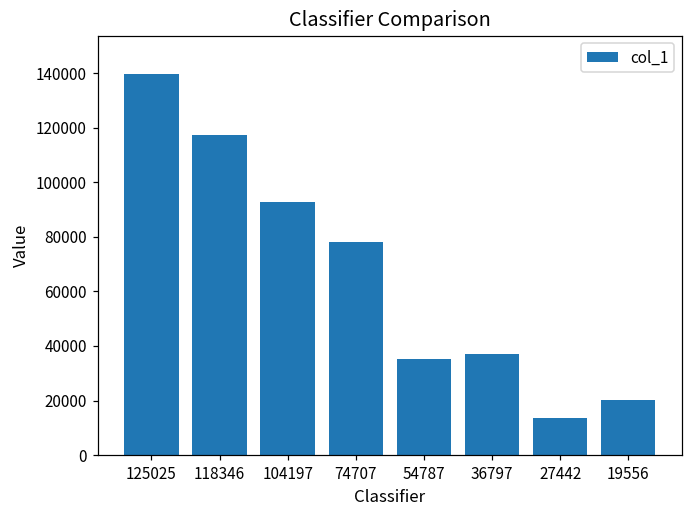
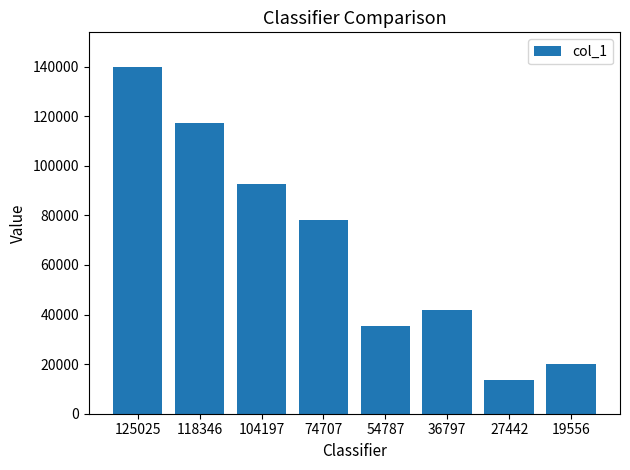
  {
    "125025": 140000,
    "118346": 117000,
    "104197": 93000,
    "74707": 78000,
    "54787": 35000,
-   "36797": 37000,
+   "36797": 42000,
    "27442": 13000,
    "19556": 20000
  }
